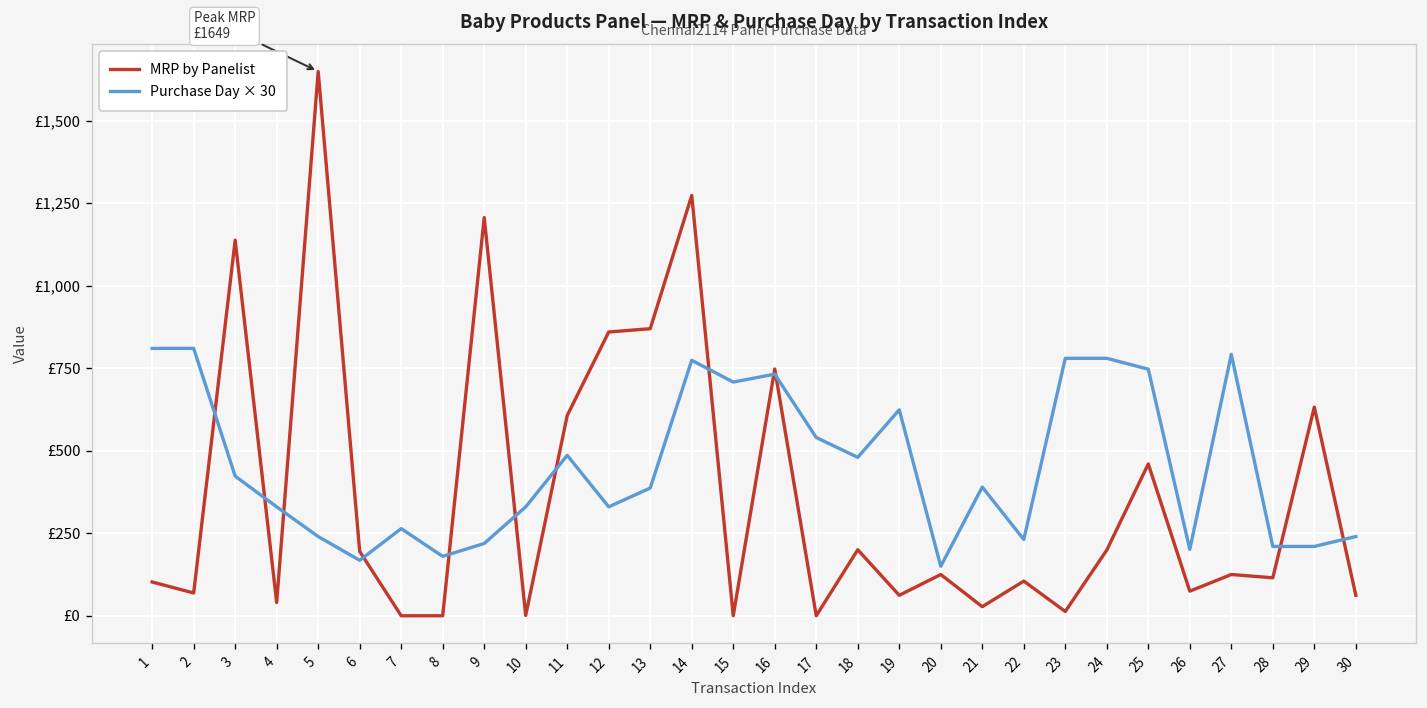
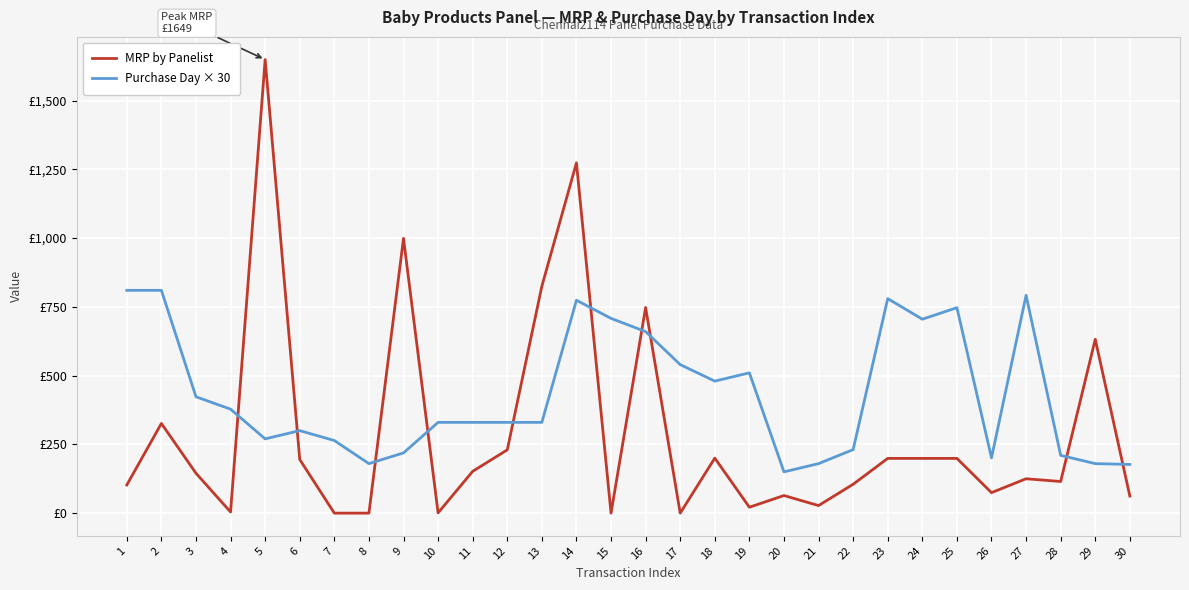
  {
    "MRP by Panelist": {
      "1": "£100",
-     "2": "£70",
-     "3": "£1,140",
-     "4": "£40",
+     "2": "£330",
+     "3": "£150",
+     "4": "£0",
      "6": "£200",
      "7": "£0",
      "8": "£0",
-     "9": "£1,210",
+     "9": "£1,000",
      "10": "£0",
-     "11": "£610",
-     "12": "£860",
-     "13": "£870",
+     "11": "£150",
+     "12": "£230",
+     "13": "£830",
      "14": "£1,270",
      "15": "£0",
      "16": "£750",
      "17": "£0",
      "18": "£200",
-     "19": "£60",
-     "20": "£130",
+     "19": "£20",
+     "20": "£60",
      "21": "£30",
      "22": "£110",
-     "23": "£10",
+     "23": "£200",
      "24": "£200",
-     "25": "£460",
+     "25": "£200",
      "26": "£70",
      "27": "£130",
      "28": "£120",
      "29": "£630",
      "30": "£60"
    },
    "Purchase Day × 30": {
      "1": "£810",
      "2": "£810",
      "3": "£420",
-     "4": "£330",
-     "5": "£240",
-     "6": "£170",
+     "4": "£380",
+     "5": "£270",
+     "6": "£300",
      "7": "£260",
      "8": "£180",
      "9": "£220",
      "10": "£330",
-     "11": "£490",
+     "11": "£330",
      "12": "£330",
-     "13": "£390",
+     "13": "£330",
      "14": "£770",
      "15": "£710",
-     "16": "£730",
+     "16": "£660",
      "17": "£540",
      "18": "£480",
-     "19": "£620",
+     "19": "£510",
      "20": "£150",
-     "21": "£390",
+     "21": "£180",
      "22": "£230",
      "23": "£780",
-     "24": "£780",
+     "24": "£710",
      "25": "£750",
      "26": "£200",
      "27": "£790",
      "28": "£210",
-     "29": "£210",
-     "30": "£240"
+     "29": "£180",
+     "30": "£180"
    }
  }
